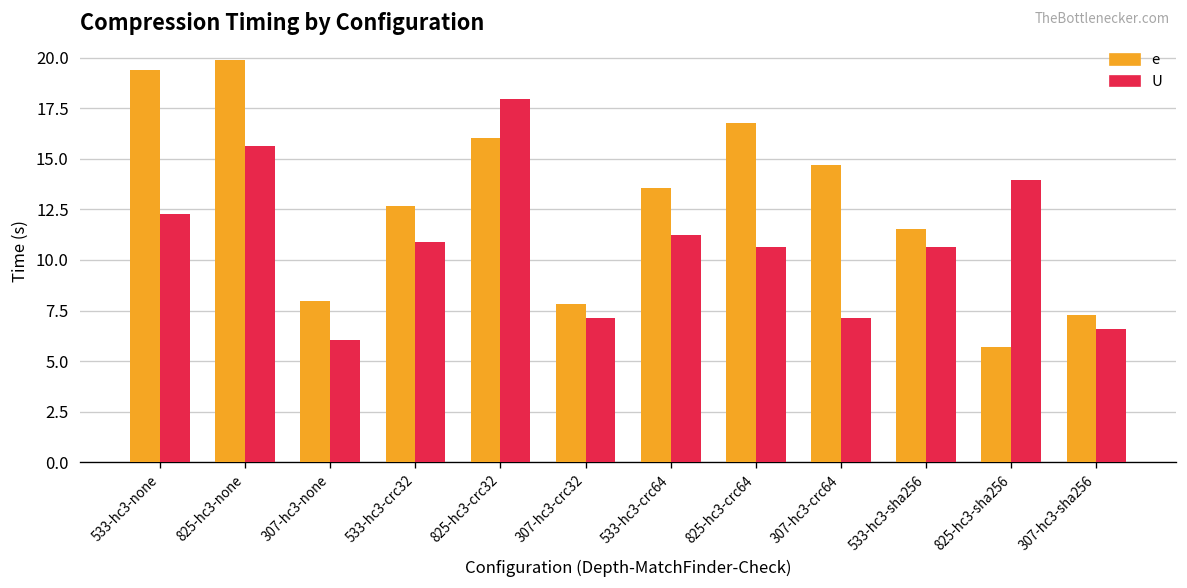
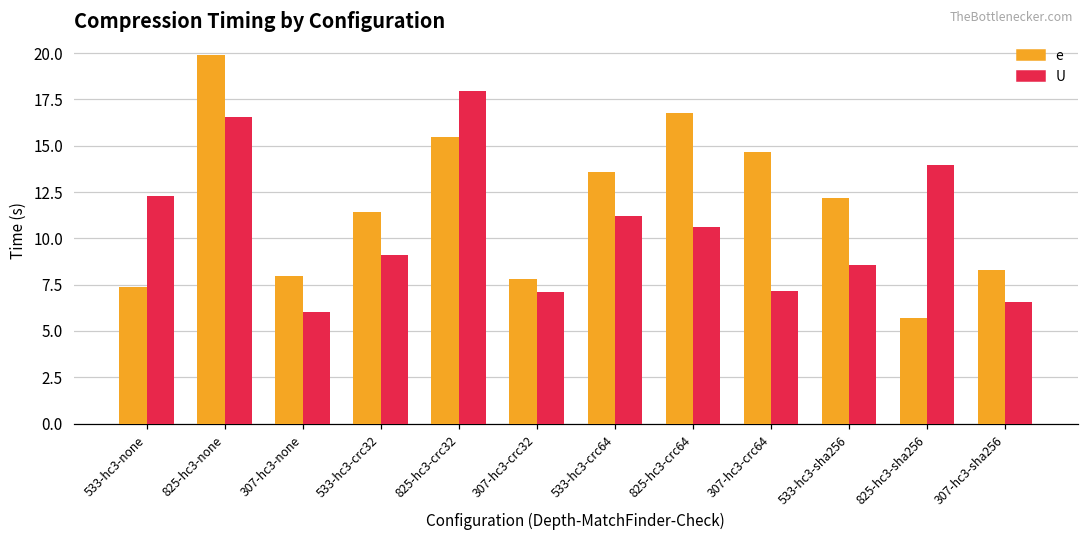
  {
    "e": {
-     "533-hc3-none": 19.4,
+     "533-hc3-none": 7.4,
      "825-hc3-none": 19.9,
      "307-hc3-none": 8.0,
-     "533-hc3-crc32": 12.7,
-     "825-hc3-crc32": 16.0,
+     "533-hc3-crc32": 11.4,
+     "825-hc3-crc32": 15.5,
      "307-hc3-crc32": 7.8,
      "533-hc3-crc64": 13.6,
      "825-hc3-crc64": 16.8,
      "307-hc3-crc64": 14.7,
-     "533-hc3-sha256": 11.5,
+     "533-hc3-sha256": 12.2,
      "825-hc3-sha256": 5.7,
-     "307-hc3-sha256": 7.3
+     "307-hc3-sha256": 8.3
    },
    "U": {
      "533-hc3-none": 12.3,
-     "825-hc3-none": 15.7,
+     "825-hc3-none": 16.5,
      "307-hc3-none": 6.0,
-     "533-hc3-crc32": 10.9,
+     "533-hc3-crc32": 9.1,
      "825-hc3-crc32": 18.0,
      "307-hc3-crc32": 7.1,
      "533-hc3-crc64": 11.2,
      "825-hc3-crc64": 10.6,
      "307-hc3-crc64": 7.1,
-     "533-hc3-sha256": 10.6,
+     "533-hc3-sha256": 8.6,
      "825-hc3-sha256": 14.0,
      "307-hc3-sha256": 6.6
    }
  }
